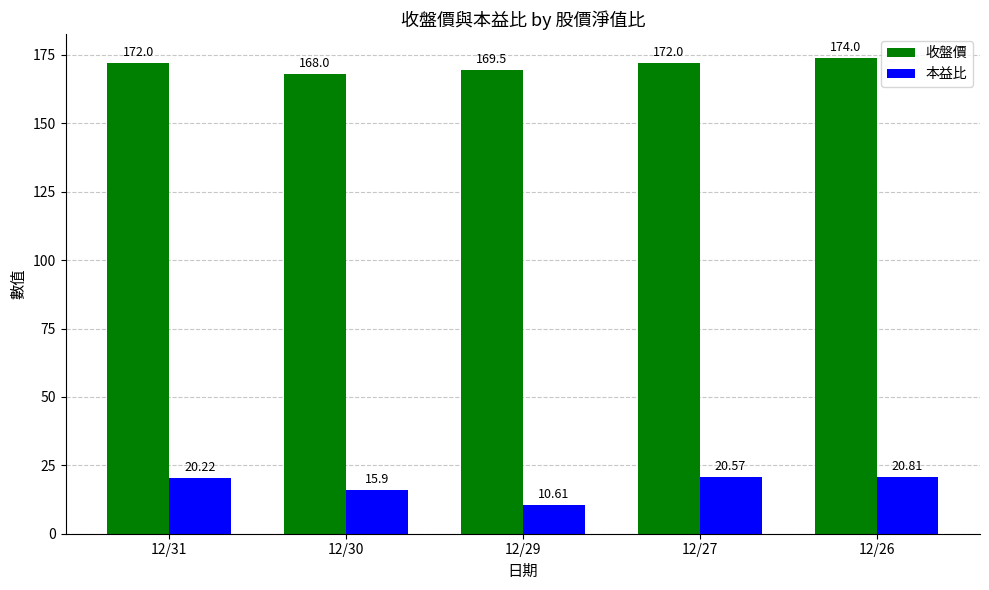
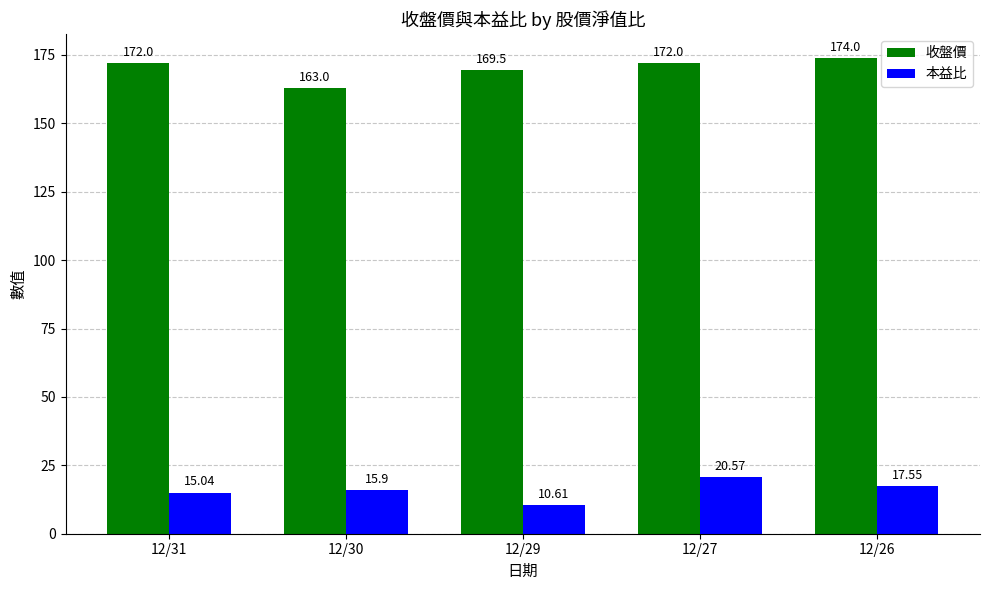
  {
    "收盤價": {
      "12/31": 172.0,
-     "12/30": 168.0,
+     "12/30": 163.0,
      "12/29": 169.5,
      "12/27": 172.0,
      "12/26": 174.0
    },
    "本益比": {
-     "12/31": 20.22,
+     "12/31": 15.04,
      "12/30": 15.9,
      "12/29": 10.61,
      "12/27": 20.57,
-     "12/26": 20.81
+     "12/26": 17.55
    }
  }
